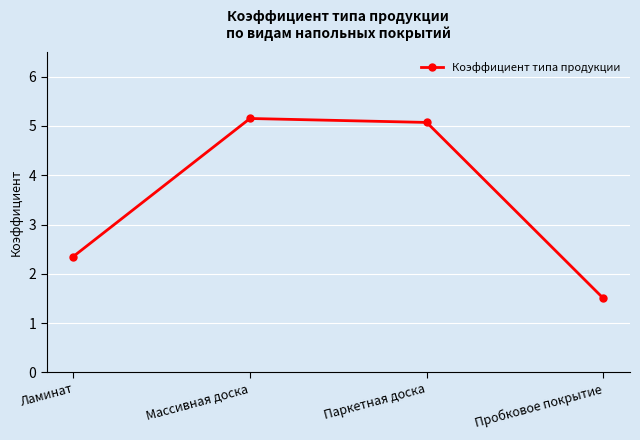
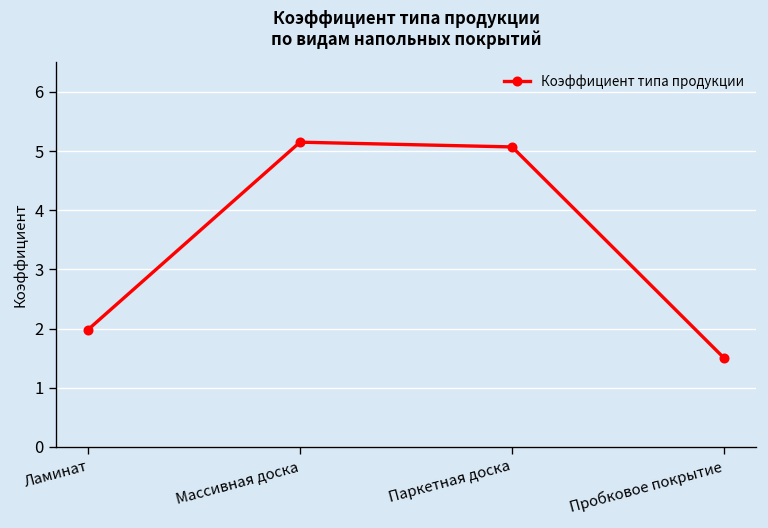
  {
-   "Ламинат": 2.4,
+   "Ламинат": 2.0,
    "Массивная доска": 5.2,
    "Паркетная доска": 5.1,
    "Пробковое покрытие": 1.5
  }
